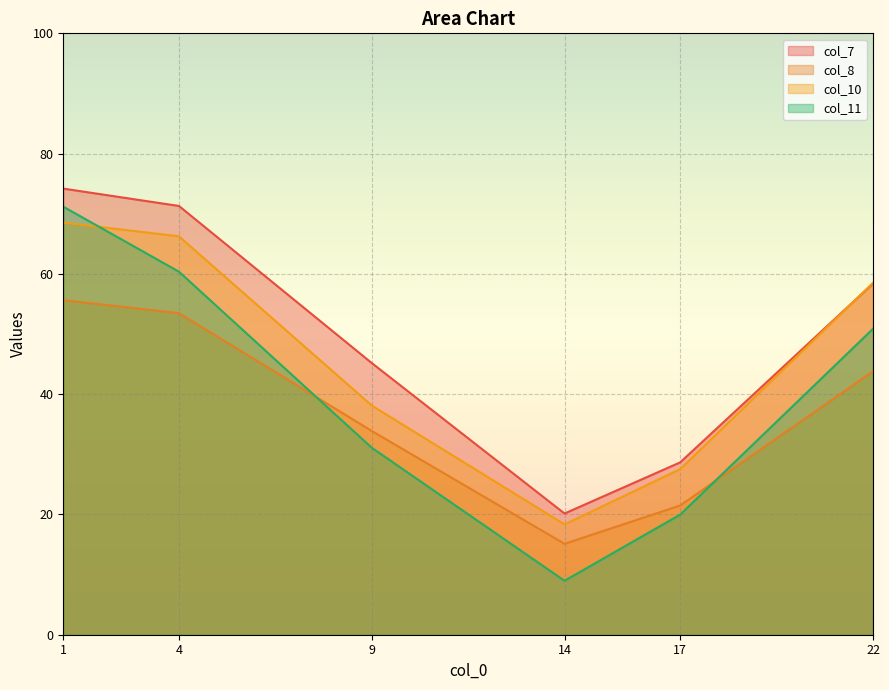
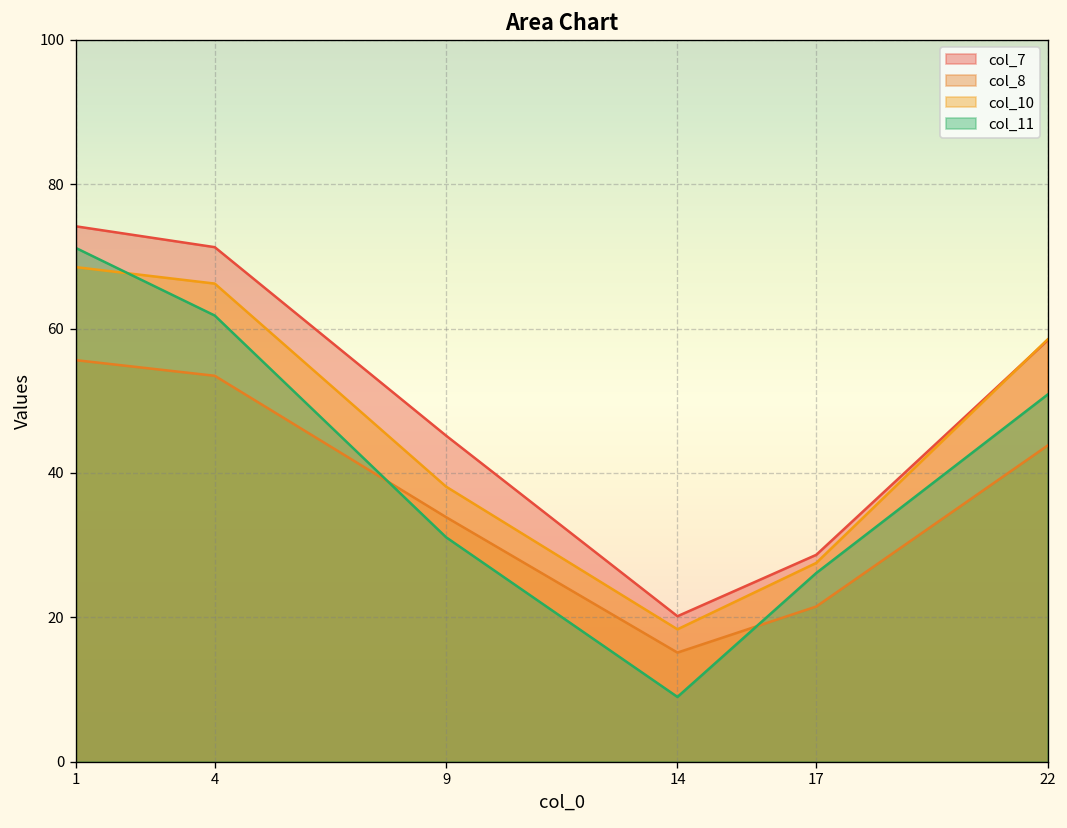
  {
    "col_11": {
      "1": 71,
-     "4": 60,
+     "4": 62,
      "9": 31,
      "14": 9,
-     "17": 20,
+     "17": 26,
      "22": 51
    }
  }
